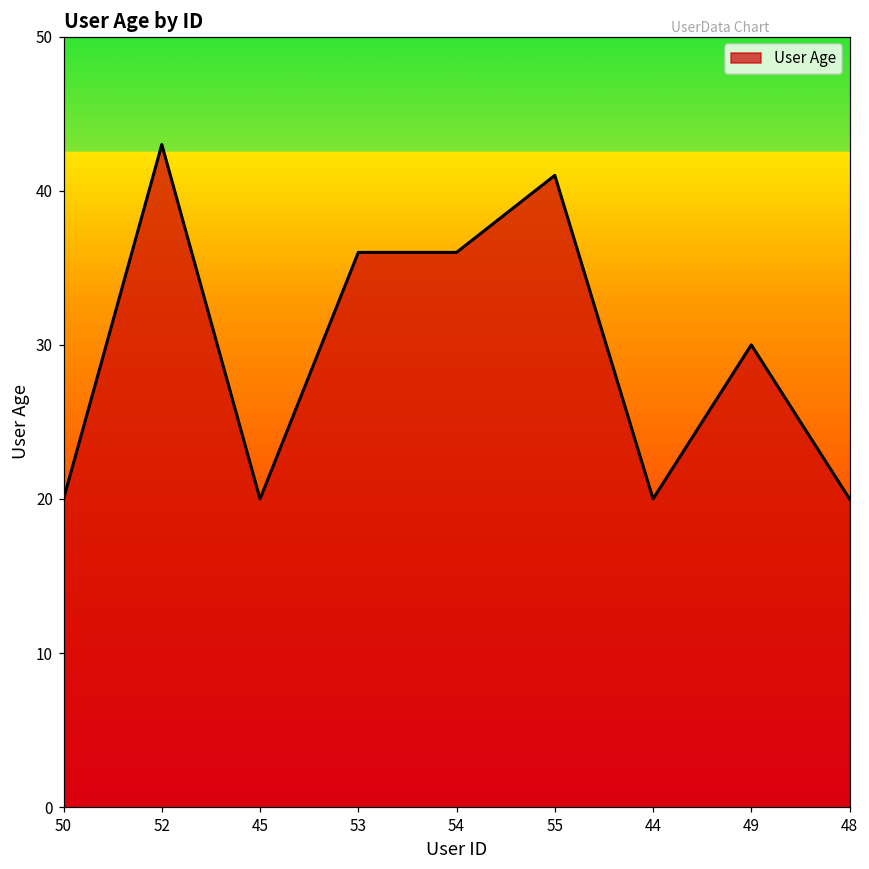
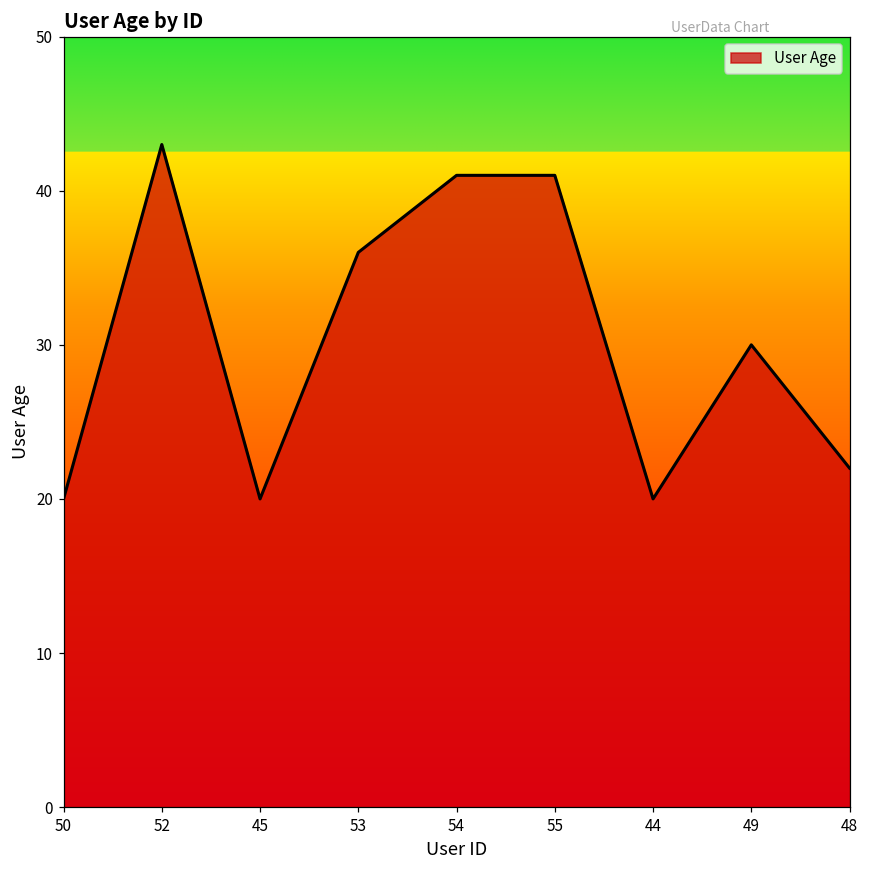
  {
    "50": 20,
    "52": 43,
    "45": 20,
    "53": 36,
-   "54": 36,
+   "54": 41,
    "55": 41,
    "44": 20,
    "49": 30,
-   "48": 20
+   "48": 22
  }
